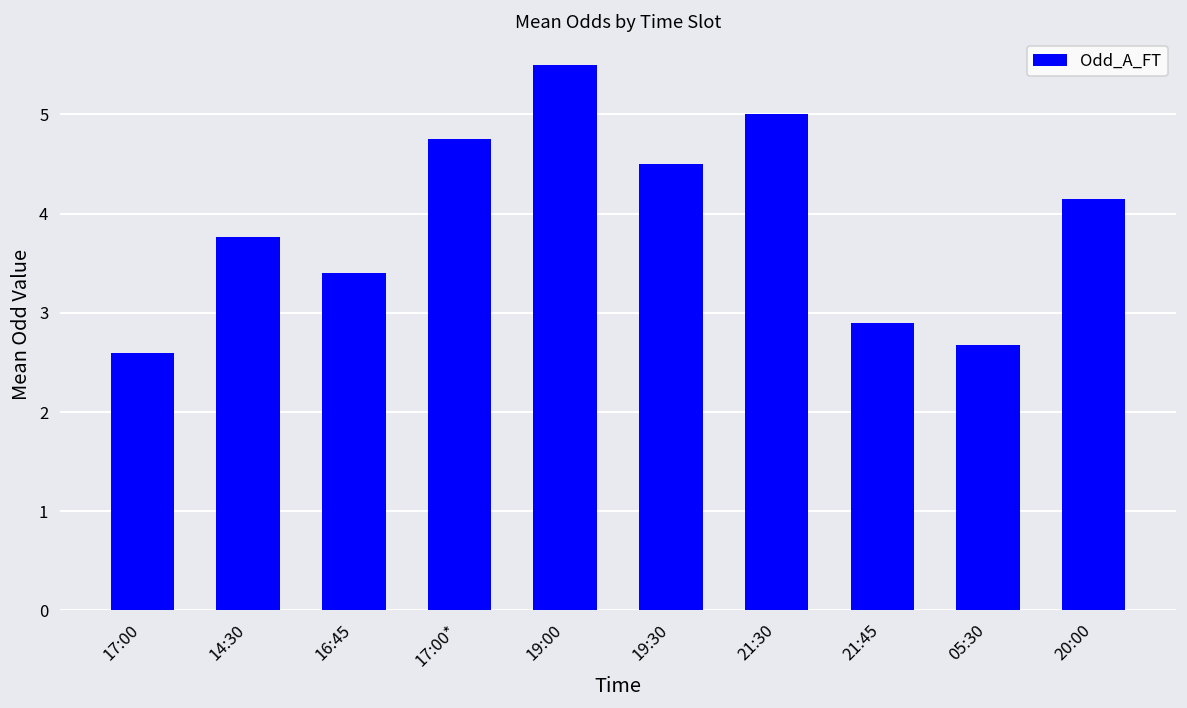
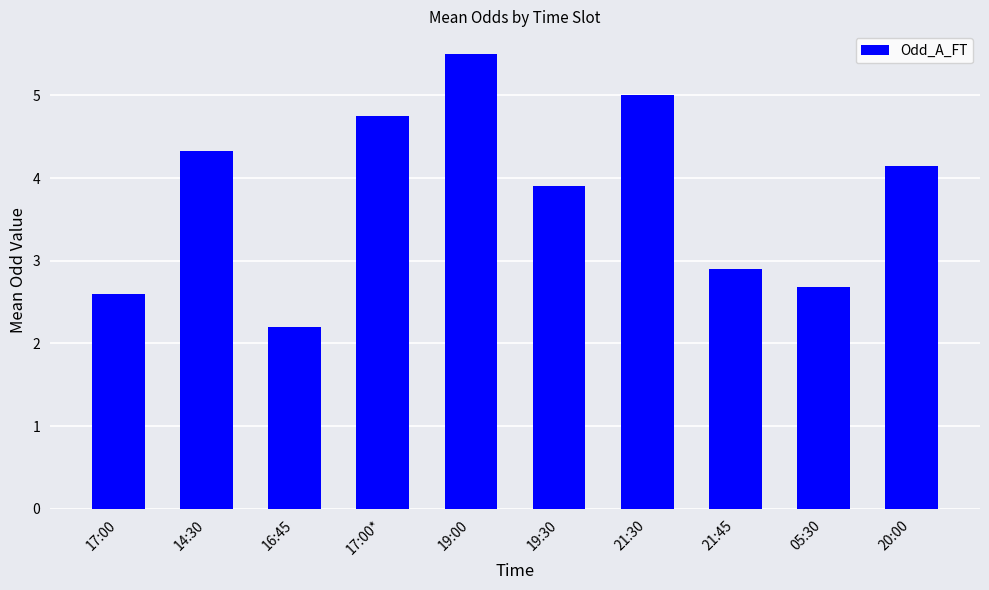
  {
    "17:00": 2.6,
-   "14:30": 3.8,
-   "16:45": 3.4,
+   "14:30": 4.3,
+   "16:45": 2.2,
    "17:00*": 4.8,
    "19:00": 5.5,
-   "19:30": 4.5,
+   "19:30": 3.9,
    "21:30": 5.0,
    "21:45": 2.9,
    "05:30": 2.7,
    "20:00": 4.2
  }
